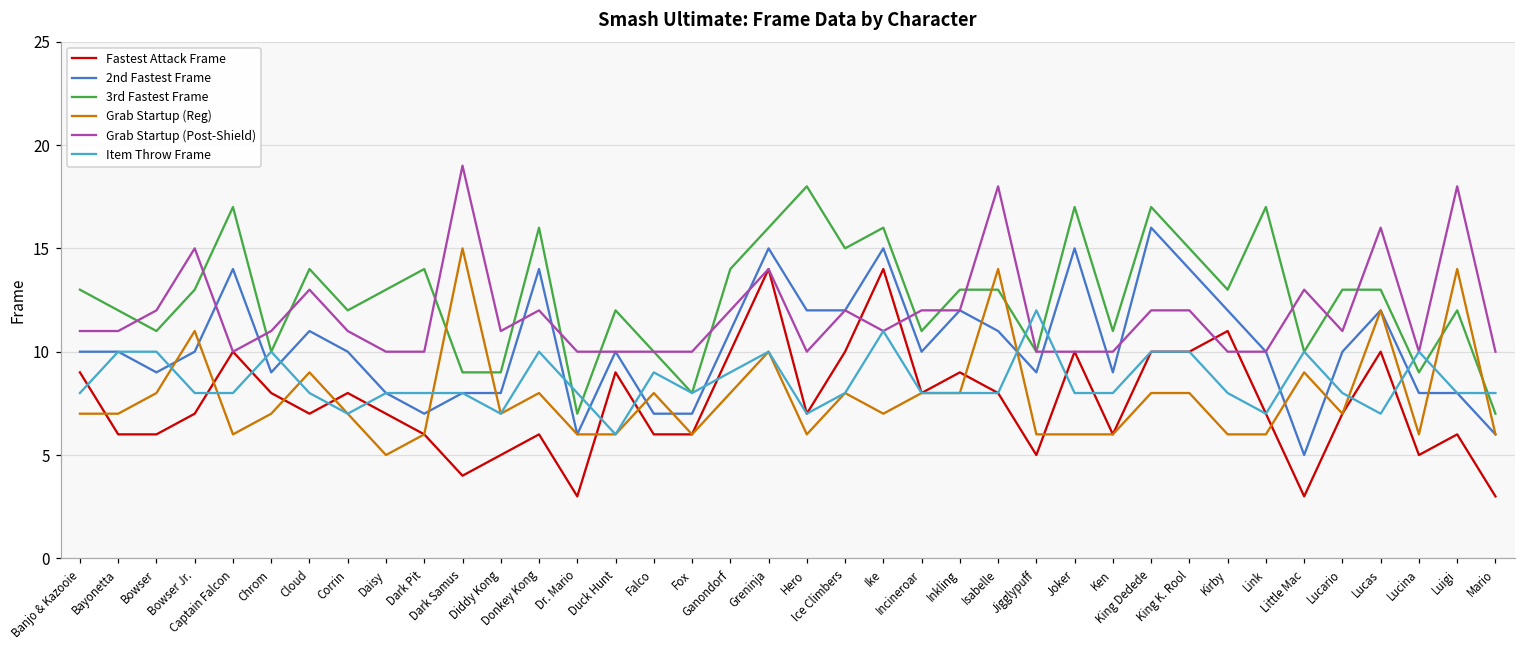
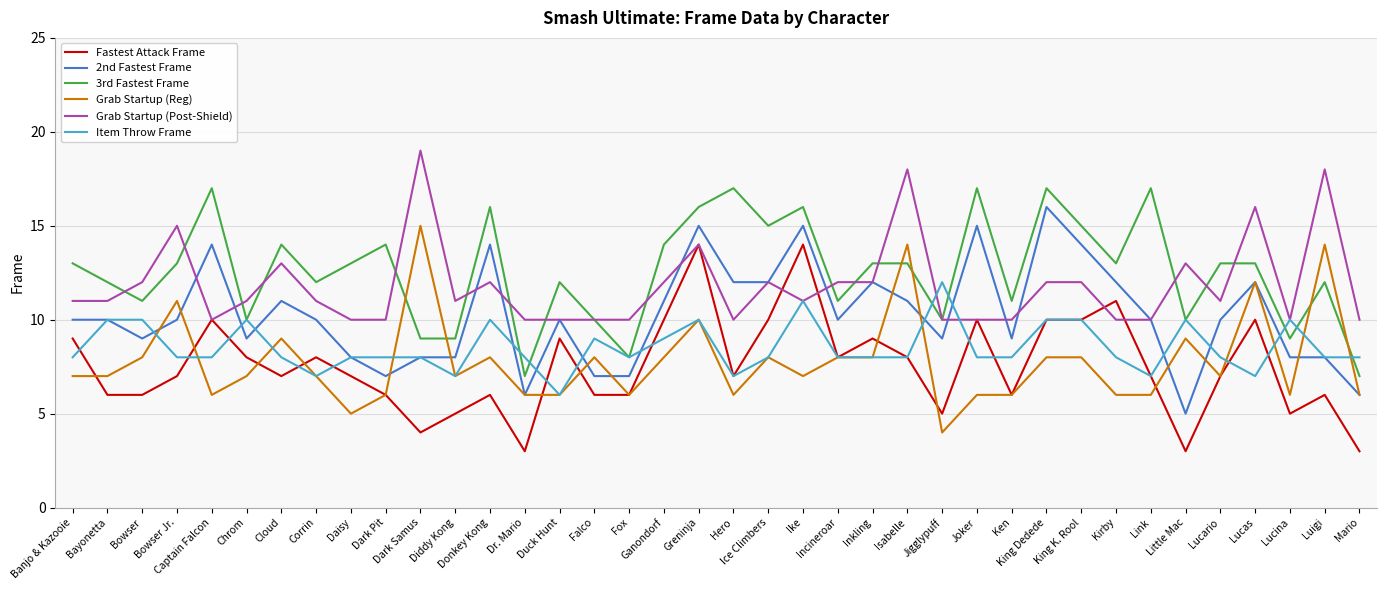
  {
    "Fastest Attack Frame": {
      "Banjo & Kazooie": 9,
      "Bayonetta": 6,
      "Bowser": 6,
      "Bowser Jr.": 7,
      "Chrom": 8,
      "Cloud": 7,
      "Corrin": 8,
      "Daisy": 7,
      "Dark Samus": 4,
      "Diddy Kong": 5,
      "Donkey Kong": 6,
      "Dr. Mario": 3,
      "Duck Hunt": 9,
      "Falco": 6,
      "Ganondorf": 10,
      "Ice Climbers": 10,
      "Ike": 14,
      "Inkling": 9,
      "Jigglypuff": 5,
      "Kirby": 11,
      "Little Mac": 3,
      "Lucas": 10,
      "Lucina": 5,
      "Luigi": 6,
      "Mario": 3
    },
    "3rd Fastest Frame": {
      "Banjo & Kazooie": 13,
      "Bayonetta": 12,
      "Bowser": 11,
      "Bowser Jr.": 13,
      "Captain Falcon": 17,
      "Cloud": 14,
      "Corrin": 12,
      "Daisy": 13,
      "Dark Pit": 14,
      "Dark Samus": 9,
      "Diddy Kong": 9,
      "Donkey Kong": 16,
      "Dr. Mario": 7,
      "Duck Hunt": 12,
      "Ganondorf": 14,
      "Greninja": 16,
-     "Hero": 18,
+     "Hero": 17,
      "Ice Climbers": 15,
      "Ike": 16,
      "Incineroar": 11,
      "Inkling": 13,
      "Isabelle": 13,
      "Joker": 17,
      "Ken": 11,
      "King Dedede": 17,
      "King K. Rool": 15,
      "Kirby": 13,
      "Link": 17,
      "Lucario": 13,
      "Lucas": 13,
      "Lucina": 9,
      "Luigi": 12,
      "Mario": 7
    },
    "Grab Startup (Reg)": {
      "Banjo & Kazooie": 7,
      "Bayonetta": 7,
      "Bowser": 8,
      "Bowser Jr.": 11,
      "Captain Falcon": 6,
      "Chrom": 7,
      "Cloud": 9,
      "Daisy": 5,
      "Dark Samus": 15,
      "Donkey Kong": 8,
      "Falco": 8,
      "Ganondorf": 8,
      "Hero": 6,
      "Ike": 7,
      "Isabelle": 14,
-     "Jigglypuff": 6,
+     "Jigglypuff": 4,
      "Joker": 6,
      "King Dedede": 8,
      "King K. Rool": 8,
      "Kirby": 6,
      "Link": 6,
      "Little Mac": 9,
      "Lucina": 6,
      "Luigi": 14
    },
    "Grab Startup (Post-Shield)": {
      "Banjo & Kazooie": 11,
      "Bayonetta": 11,
      "Bowser": 12,
      "Bowser Jr.": 15,
      "Chrom": 11,
      "Cloud": 13,
      "Corrin": 11,
      "Daisy": 10,
      "Dark Pit": 10,
      "Dark Samus": 19,
      "Diddy Kong": 11,
      "Donkey Kong": 12,
      "Dr. Mario": 10,
      "Fox": 10,
      "Ganondorf": 12,
      "Hero": 10,
      "Incineroar": 12,
      "Isabelle": 18,
      "Ken": 10,
      "King Dedede": 12,
      "King K. Rool": 12,
      "Kirby": 10,
      "Little Mac": 13,
      "Lucario": 11,
      "Lucas": 16,
      "Luigi": 18,
      "Mario": 10
    }
  }
